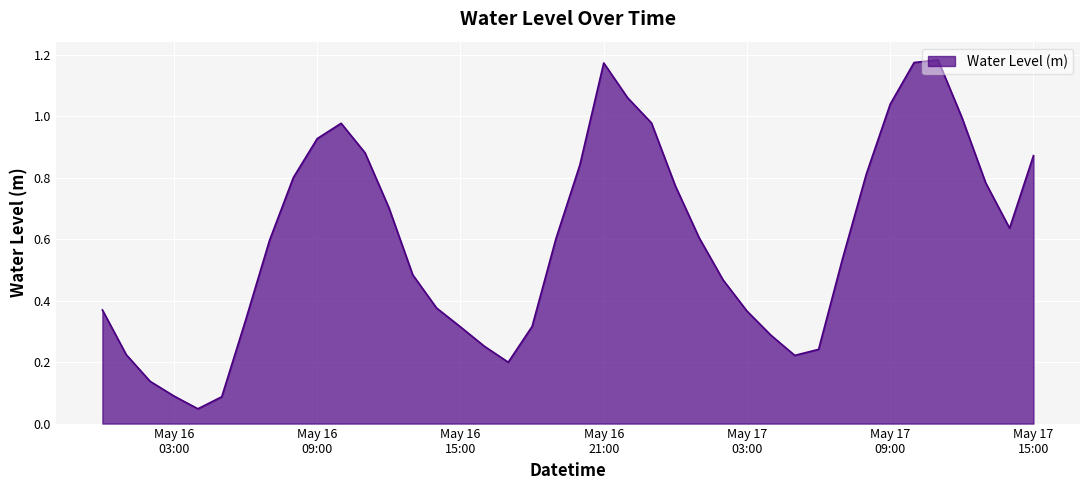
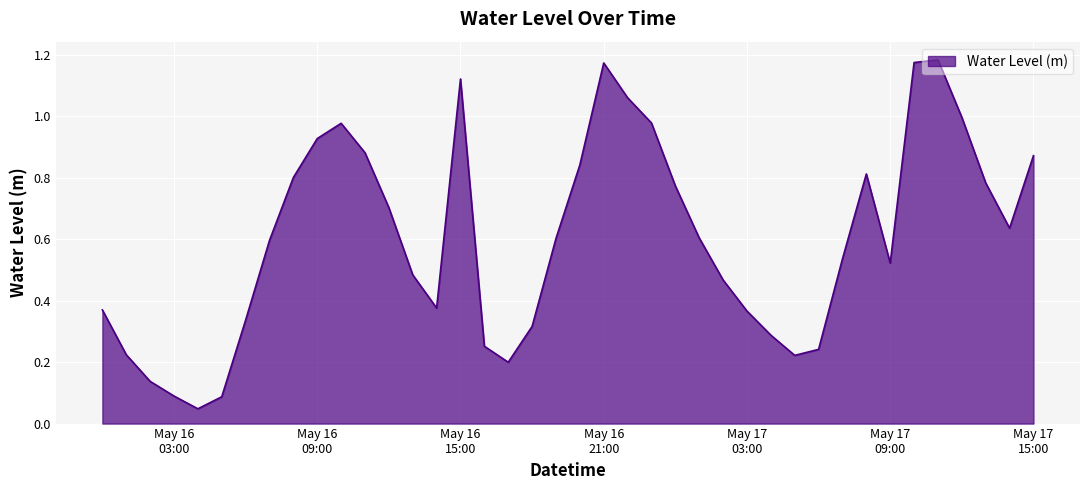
  {
    "May 16 03:00": 0.09,
    "May 16 09:00": 0.93,
-   "May 16 15:00": 0.31,
+   "May 16 15:00": 1.12,
    "May 16 21:00": 1.17,
    "May 17 03:00": 0.37,
-   "May 17 09:00": 1.04,
+   "May 17 09:00": 0.52,
    "May 17 15:00": 0.87
  }
